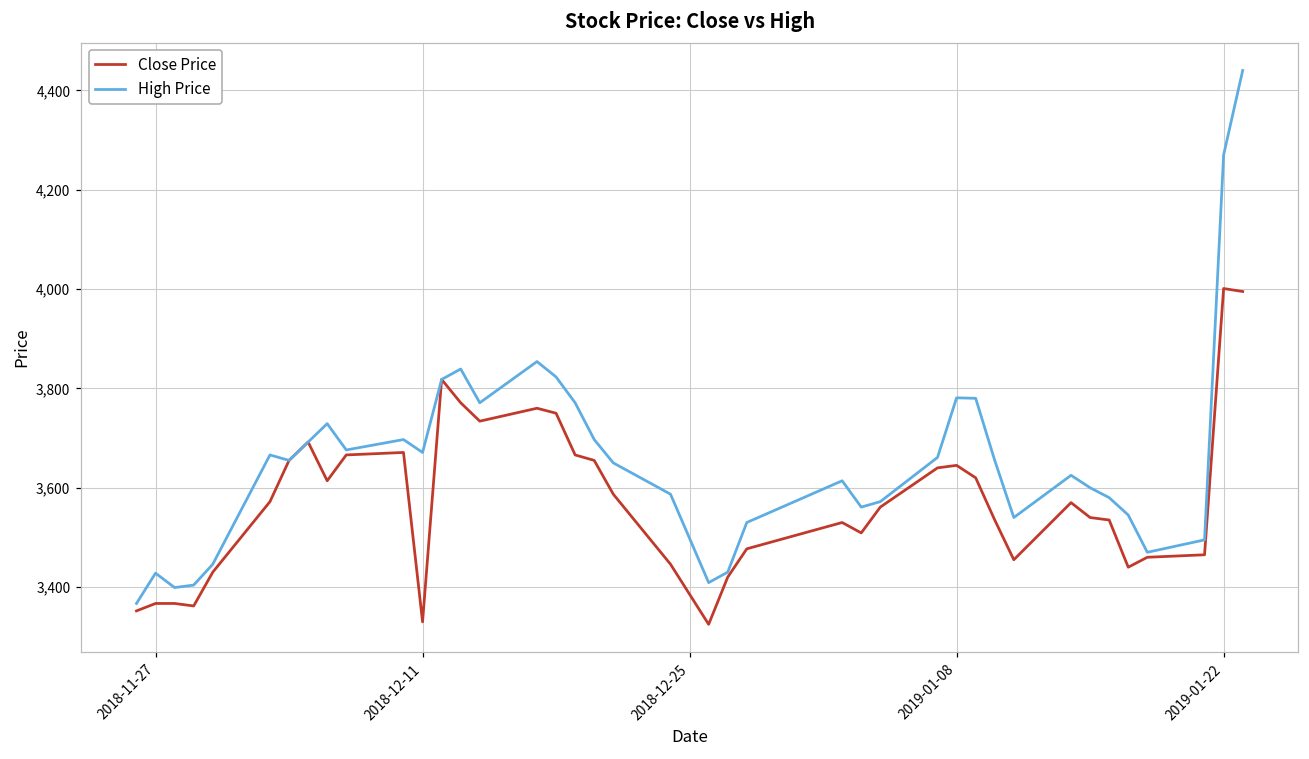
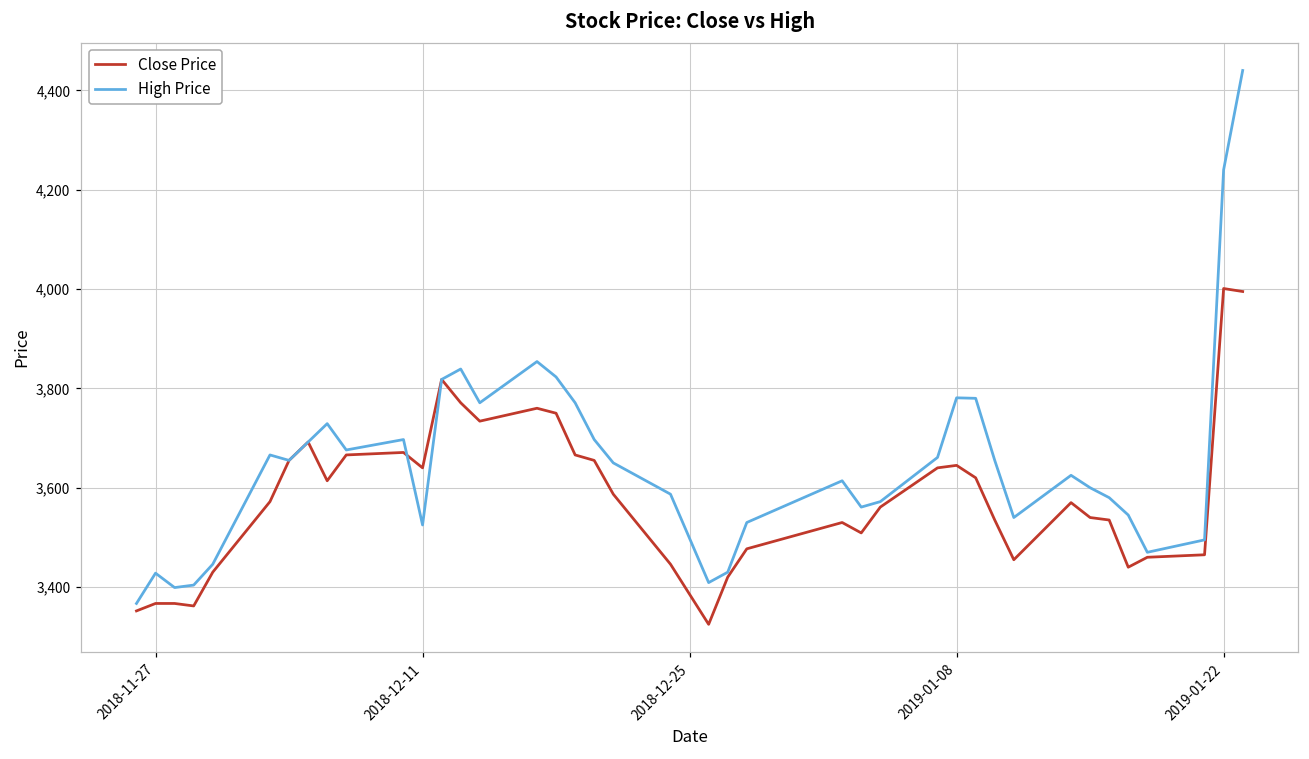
  {
    "Close Price": {
      "2018-11-27": "3,370",
-     "2018-12-11": "3,330",
+     "2018-12-11": "3,640",
      "2019-01-08": "3,650",
      "2019-01-22": "4,000"
    },
    "High Price": {
      "2018-11-27": "3,430",
-     "2018-12-11": "3,670",
+     "2018-12-11": "3,530",
      "2019-01-08": "3,780",
-     "2019-01-22": "4,270"
+     "2019-01-22": "4,240"
    }
  }
